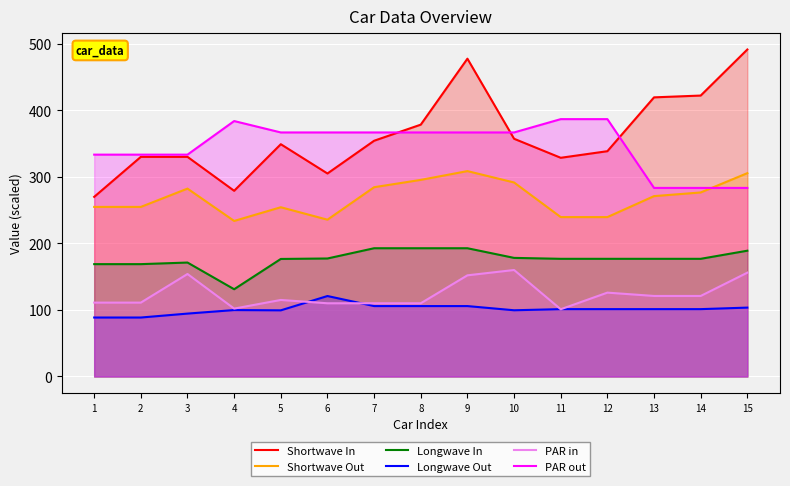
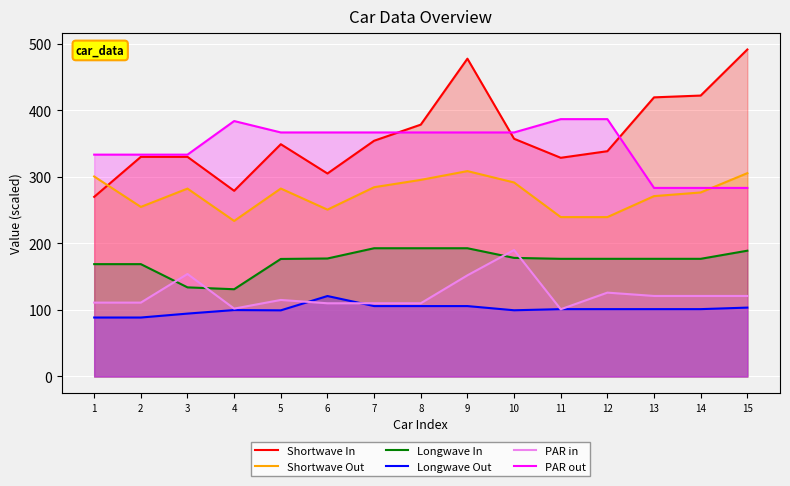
  {
    "Shortwave In": {
      "1": 270,
      "4": 280,
      "5": 350,
      "6": 310,
      "7": 350,
      "8": 380,
      "9": 480,
      "10": 360,
      "11": 330,
      "12": 340,
      "13": 420,
      "14": 420,
      "15": 490
    },
    "Shortwave Out": {
-     "1": 250,
+     "1": 300,
      "2": 250,
      "3": 280,
      "4": 230,
-     "5": 250,
-     "6": 240,
+     "5": 280,
+     "6": 250,
      "7": 280,
      "8": 300,
      "9": 310,
      "10": 290,
      "11": 240,
      "12": 240,
      "13": 270,
      "14": 280,
      "15": 310
    },
    "Longwave In": {
      "1": 170,
      "2": 170,
-     "3": 170,
+     "3": 130,
      "4": 130,
      "5": 180,
      "6": 180,
      "7": 190,
      "8": 190,
      "9": 190,
      "10": 180,
      "11": 180,
      "12": 180,
      "13": 180,
      "14": 180,
      "15": 190
    },
    "Longwave Out": {
      "1": 90,
      "2": 90,
      "3": 90,
      "5": 100,
      "6": 120,
      "7": 110,
      "8": 110,
      "9": 110,
      "10": 100,
      "12": 100,
      "13": 100,
      "14": 100,
      "15": 100
    },
    "PAR in": {
      "1": 110,
      "2": 110,
      "3": 150,
      "5": 120,
      "6": 110,
      "7": 110,
      "8": 110,
      "9": 150,
-     "10": 160,
+     "10": 190,
      "12": 130,
      "13": 120,
      "14": 120,
-     "15": 160
+     "15": 120
    },
    "PAR out": {
      "1": 330,
      "4": 380,
      "5": 370,
      "6": 370,
      "7": 370,
      "8": 370,
      "9": 370,
      "10": 370,
      "11": 390,
      "12": 390,
      "13": 280,
      "14": 280,
      "15": 280
    }
  }
